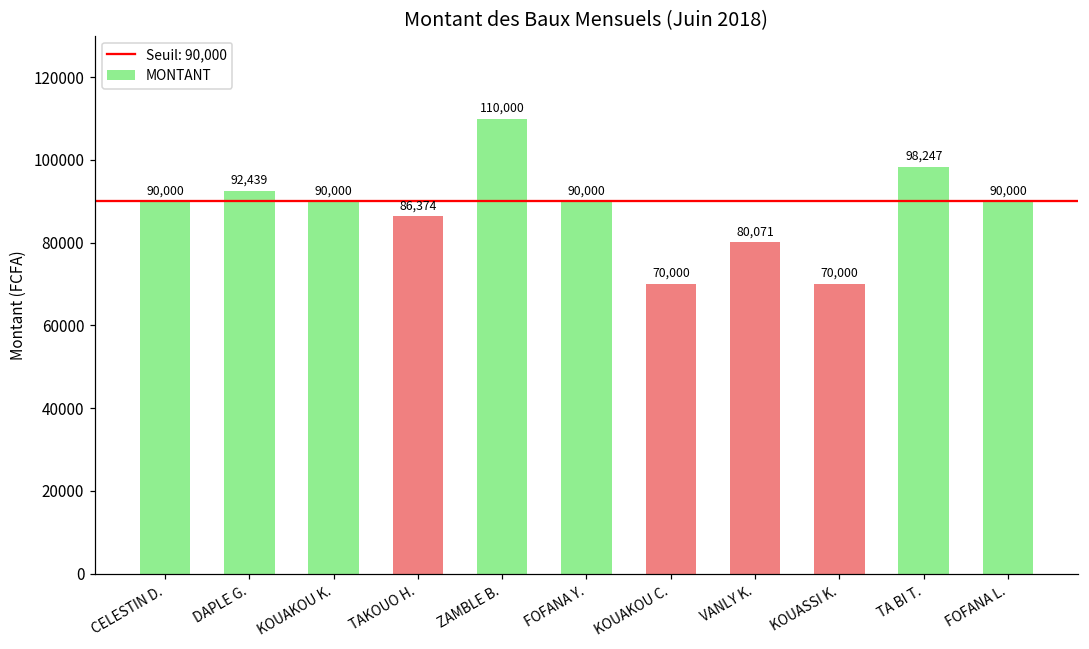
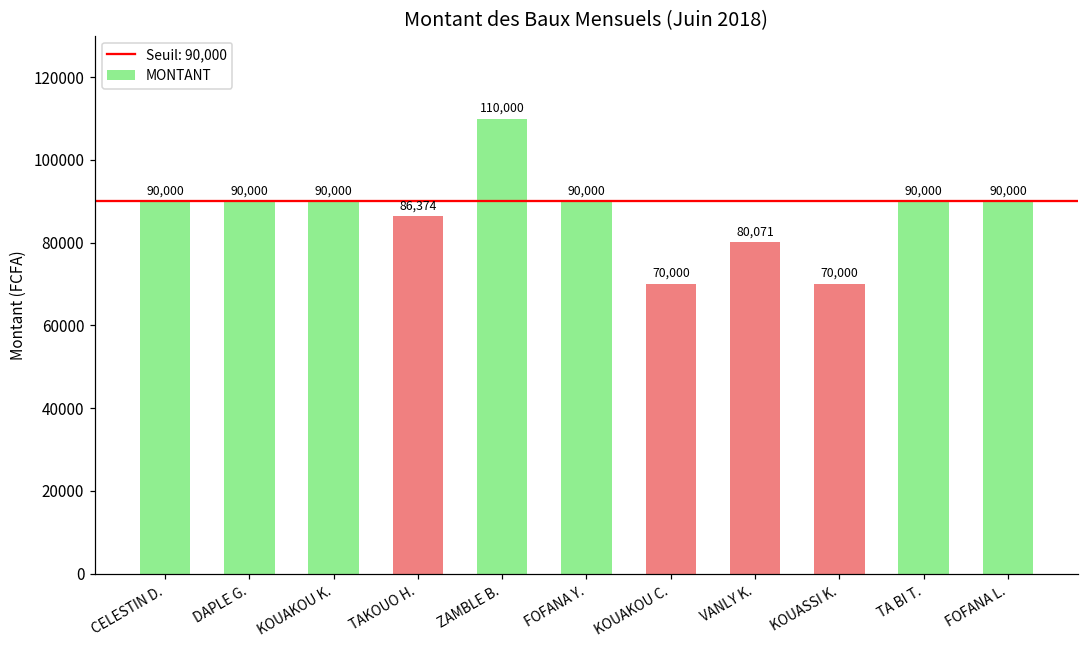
  {
    "CELESTIN D.": "90,000",
-   "DAPLE G.": "92,439",
+   "DAPLE G.": "90,000",
    "KOUAKOU K.": "90,000",
    "TAKOUO H.": "86,374",
    "ZAMBLE B.": "110,000",
    "FOFANA Y.": "90,000",
    "KOUAKOU C.": "70,000",
    "VANLY K.": "80,071",
    "KOUASSI K.": "70,000",
-   "TA BI T.": "98,247",
+   "TA BI T.": "90,000",
    "FOFANA L.": "90,000"
  }
